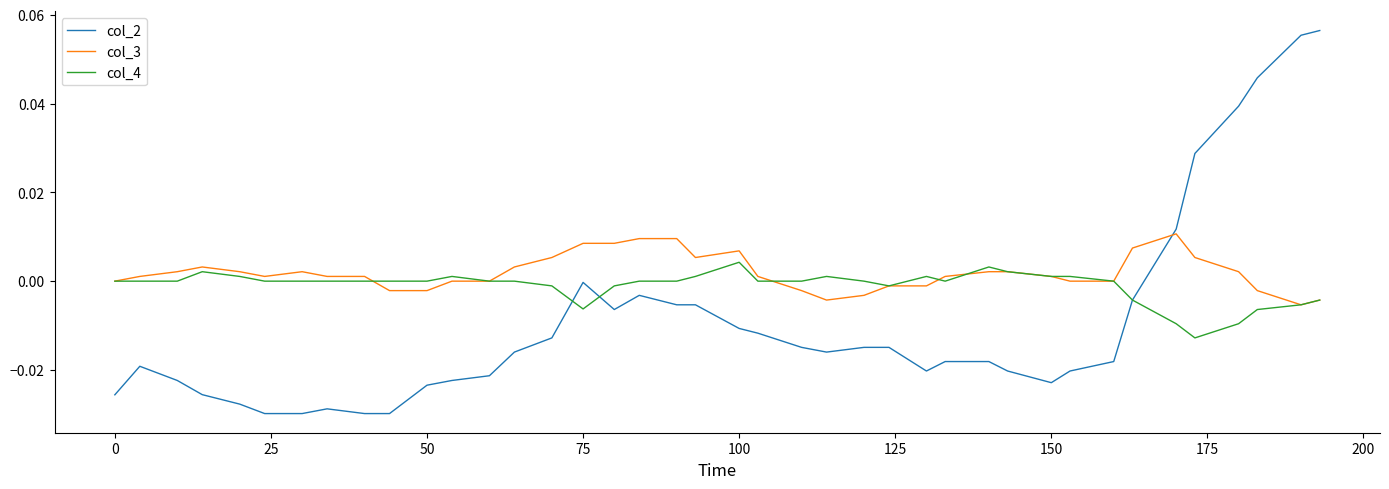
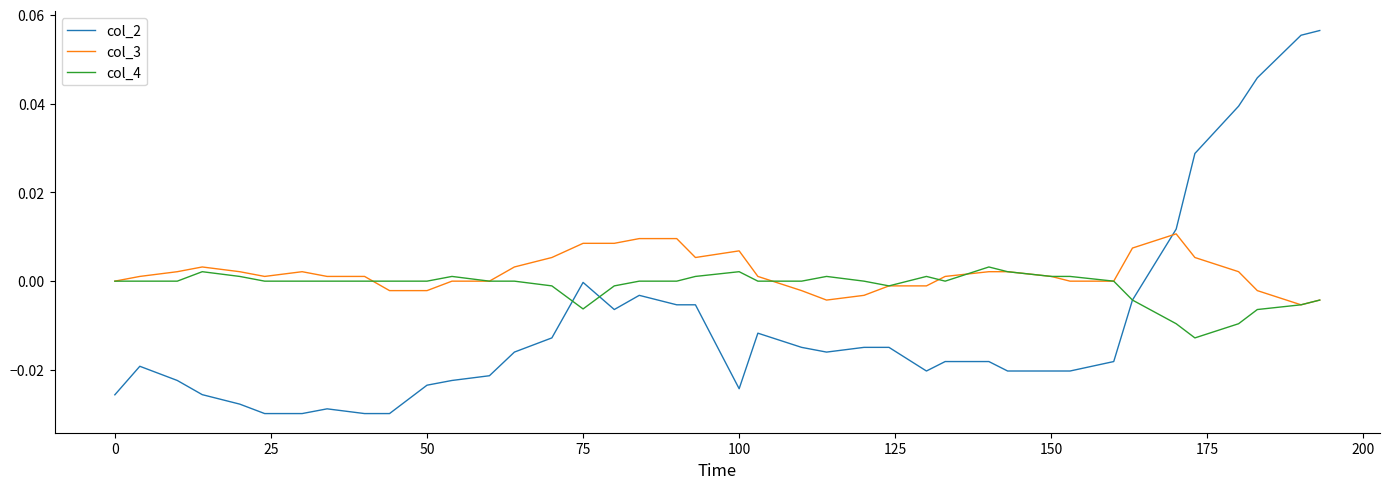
  {
    "col_2": {
      "0": -0.026,
      "50": -0.023,
      "75": 0.000,
-     "100": -0.011,
-     "150": -0.023
+     "100": -0.024,
+     "150": -0.020
    },
    "col_3": {
      "50": -0.002,
      "75": 0.009,
      "100": 0.007
    },
    "col_4": {
      "50": 0.000,
      "75": -0.006,
-     "100": 0.004
+     "100": 0.002
    }
  }
